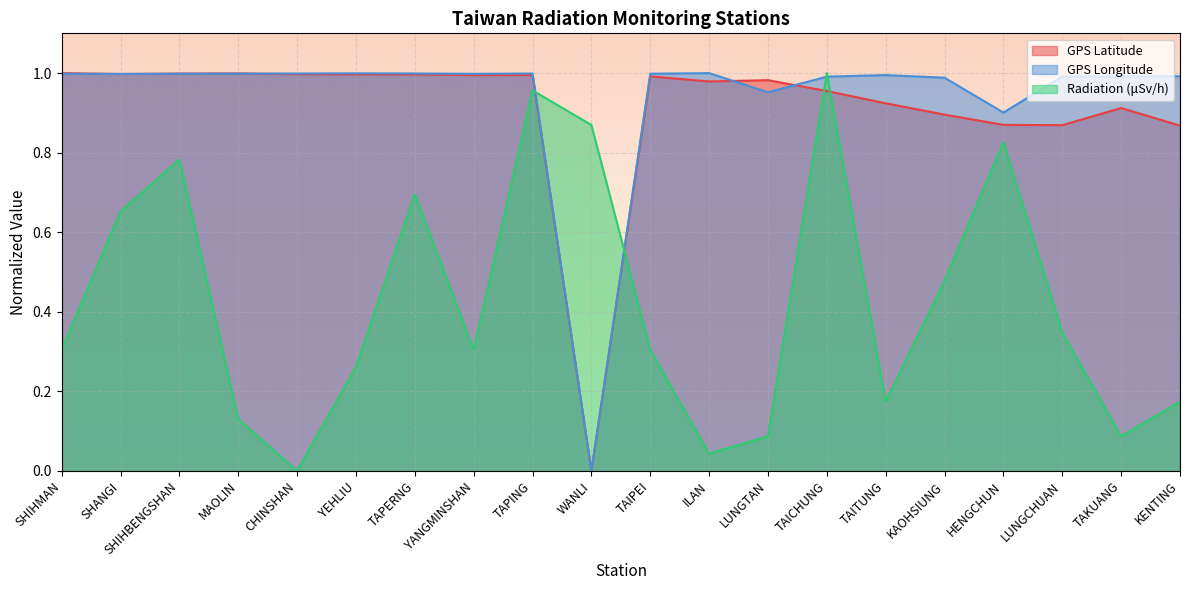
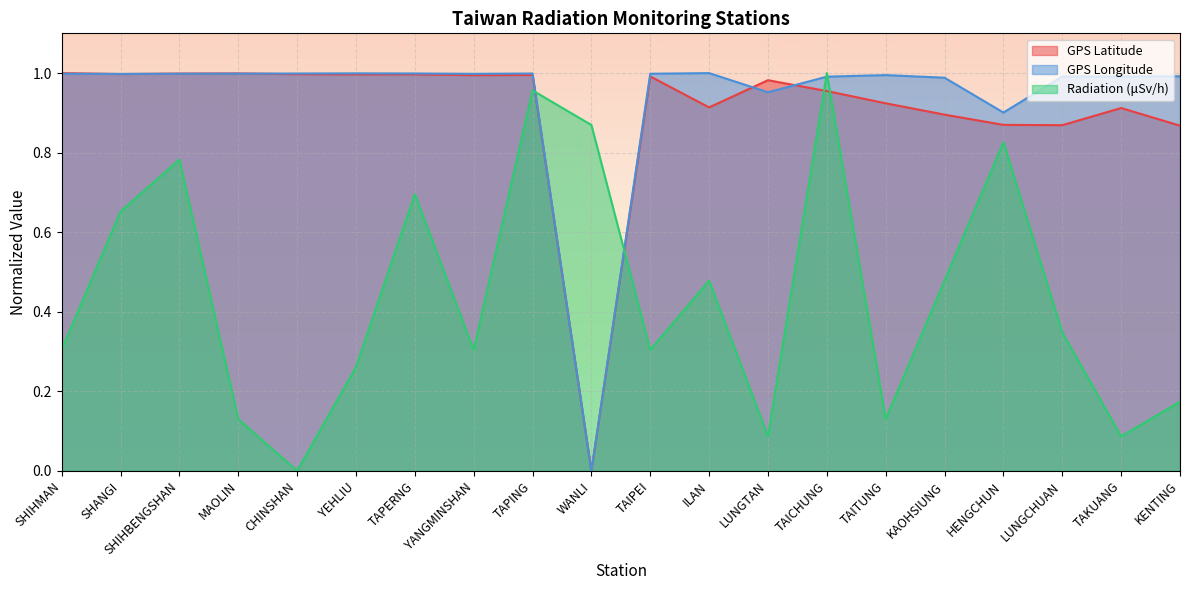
  {
    "GPS Latitude": {
      "TAIPEI": 0.99,
-     "ILAN": 0.98,
+     "ILAN": 0.91,
      "LUNGTAN": 0.98,
      "TAICHUNG": 0.95,
      "TAITUNG": 0.92,
      "KAOHSIUNG": 0.90,
      "HENGCHUN": 0.87,
      "LUNGCHUAN": 0.87,
      "TAKUANG": 0.91,
      "KENTING": 0.87
    },
    "GPS Longitude": {
      "TAIPEI": 1.00,
      "ILAN": 1.00,
      "LUNGTAN": 0.95,
      "TAICHUNG": 0.99,
      "TAITUNG": 0.99,
      "KAOHSIUNG": 0.99,
      "HENGCHUN": 0.90,
      "KENTING": 0.99
    },
    "Radiation (μSv/h)": {
      "SHIHMAN": 0.30,
      "SHANGI": 0.65,
      "SHIHBENGSHAN": 0.78,
      "MAOLIN": 0.13,
      "CHINSHAN": 0.00,
      "YEHLIU": 0.26,
      "TAPERNG": 0.70,
      "YANGMINSHAN": 0.30,
      "TAPING": 0.96,
      "WANLI": 0.87,
      "TAIPEI": 0.30,
-     "ILAN": 0.04,
+     "ILAN": 0.48,
      "LUNGTAN": 0.09,
      "TAICHUNG": 1.00,
-     "TAITUNG": 0.17,
+     "TAITUNG": 0.13,
      "KAOHSIUNG": 0.48,
      "HENGCHUN": 0.83,
      "LUNGCHUAN": 0.35,
      "TAKUANG": 0.09,
      "KENTING": 0.17
    }
  }
